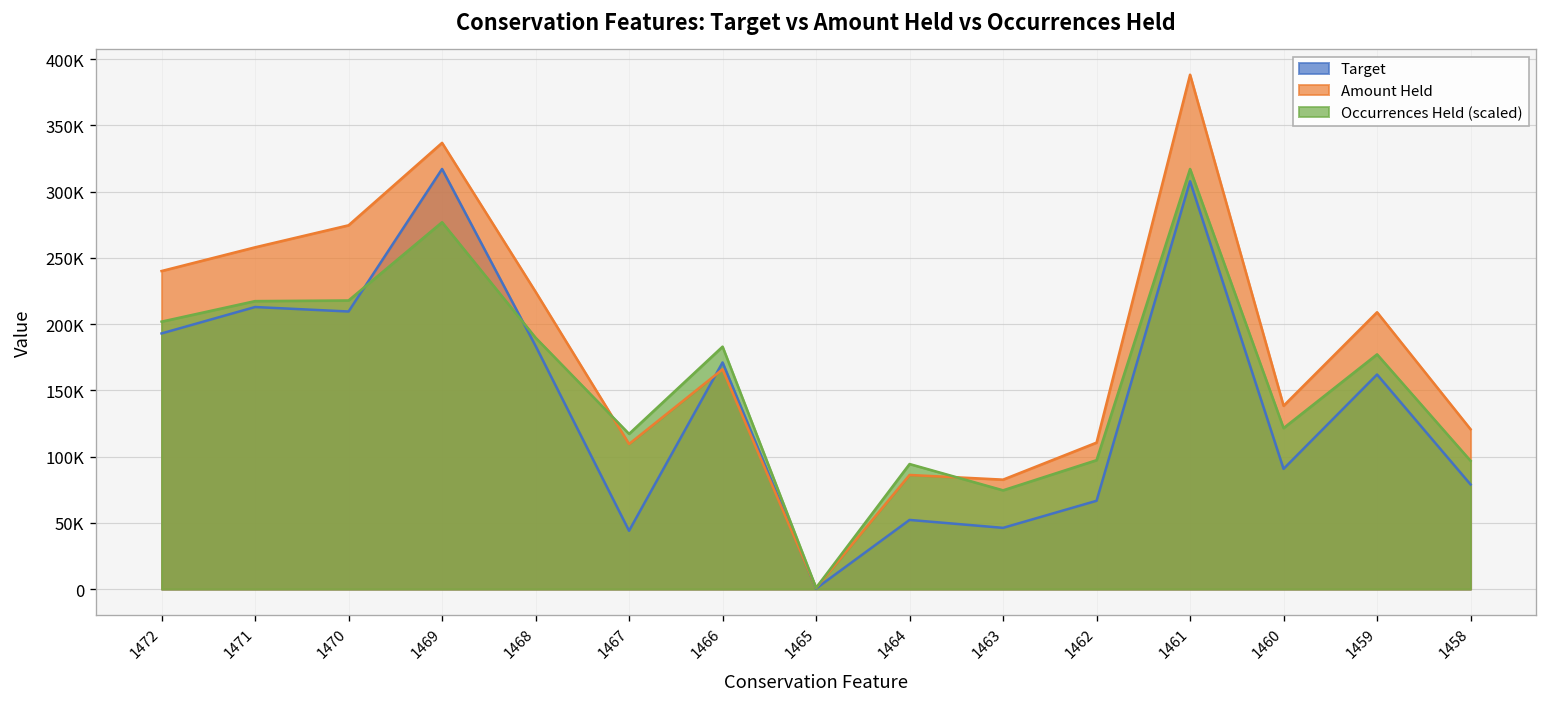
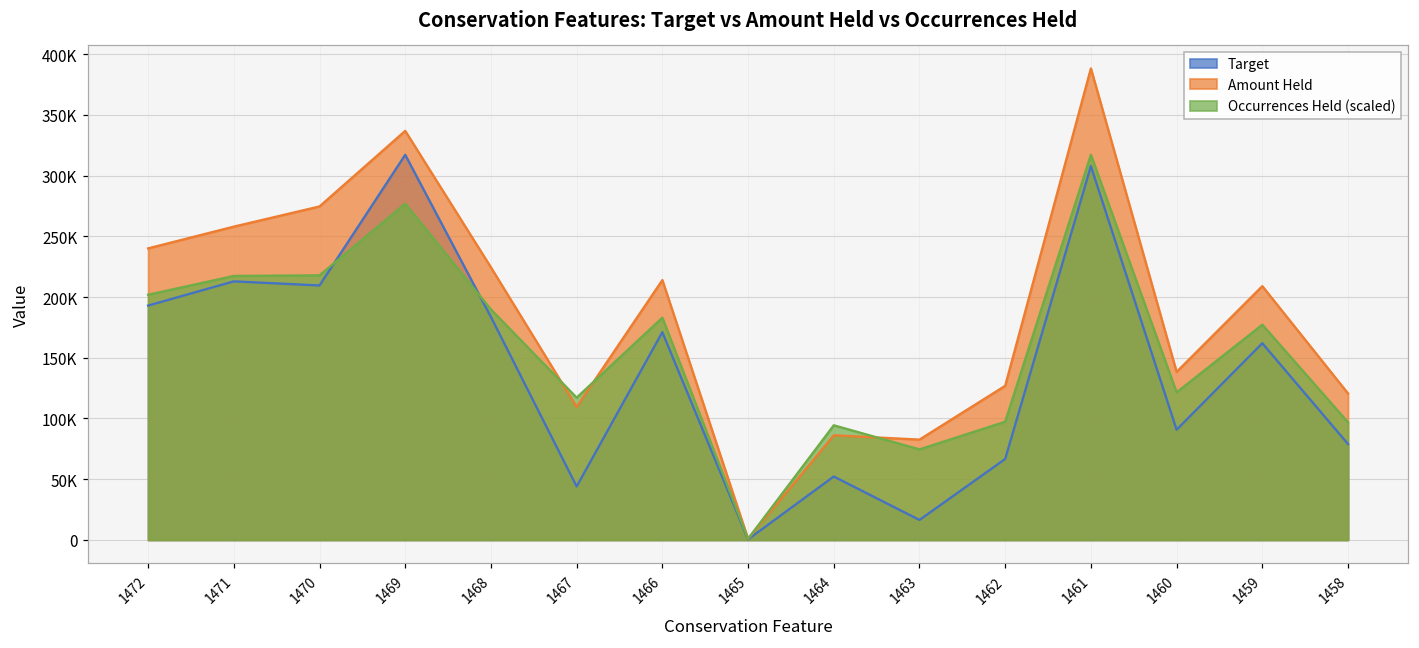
  {
    "Target": {
      "1472": 193000,
      "1471": 213000,
      "1470": 210000,
      "1469": 317000,
      "1468": 184000,
      "1467": 44000,
      "1466": 171000,
      "1464": 52000,
-     "1463": 46000,
+     "1463": 16000,
      "1462": 67000,
      "1461": 308000,
      "1460": 91000,
      "1459": 162000,
      "1458": 79000
    },
    "Amount Held": {
      "1472": 240000,
      "1471": 258000,
      "1470": 275000,
      "1469": 337000,
      "1468": 224000,
      "1467": 110000,
-     "1466": 166000,
+     "1466": 214000,
      "1464": 86000,
      "1463": 83000,
-     "1462": 111000,
+     "1462": 127000,
      "1461": 388000,
      "1460": 138000,
      "1459": 209000,
      "1458": 121000
    },
    "Occurrences Held (scaled)": {
      "1472": 202000,
      "1471": 217000,
      "1470": 218000,
      "1469": 277000,
      "1468": 190000,
      "1467": 117000,
      "1466": 183000,
      "1464": 94000,
      "1463": 75000,
      "1462": 97000,
      "1461": 317000,
      "1460": 122000,
      "1459": 177000,
      "1458": 97000
    }
  }
